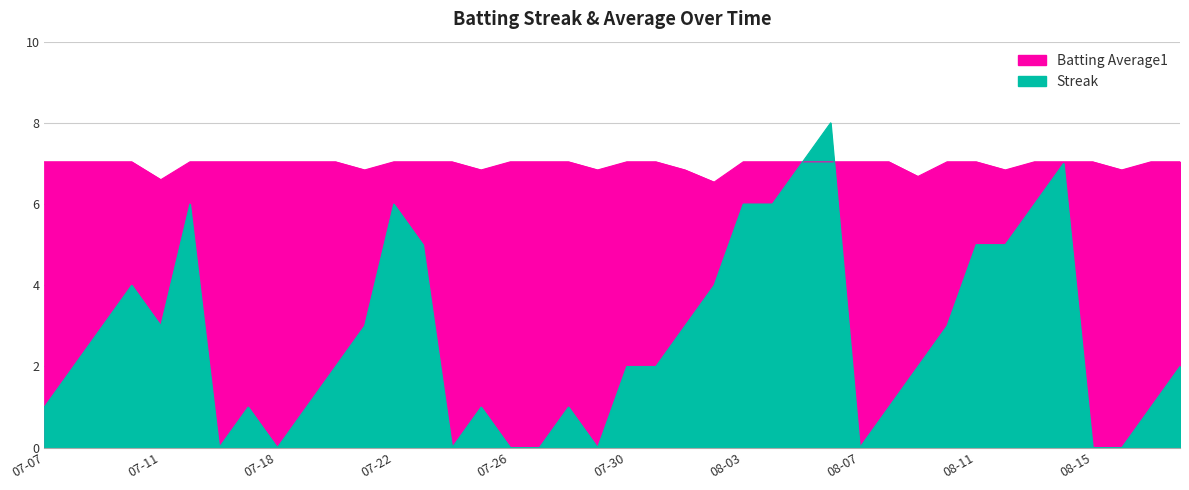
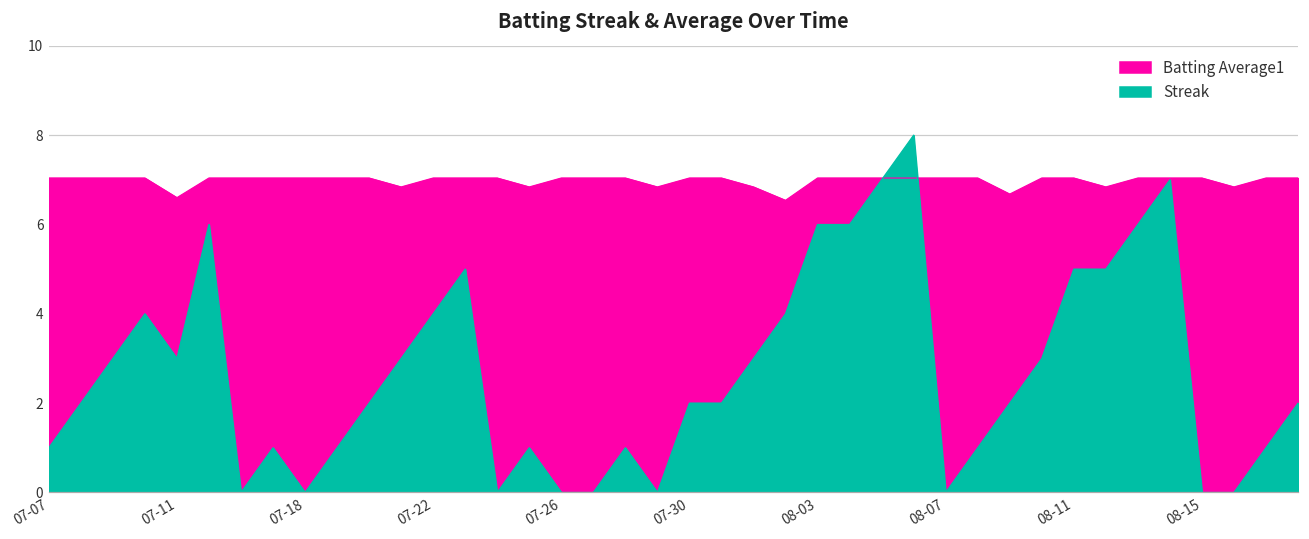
  {
    "Batting Average1": {
      "07-07": 7,
      "07-11": 6.6,
      "07-18": 7,
      "07-22": 7,
      "07-26": 7,
      "07-30": 7,
      "08-03": 7,
      "08-07": 7,
      "08-11": 7,
      "08-15": 7
    },
    "Streak": {
      "07-07": 1,
      "07-11": 3,
      "07-18": 0,
-     "07-22": 6,
+     "07-22": 4,
      "07-26": 0,
      "07-30": 2,
      "08-03": 6,
      "08-07": 0,
      "08-11": 5,
      "08-15": 0
    }
  }
